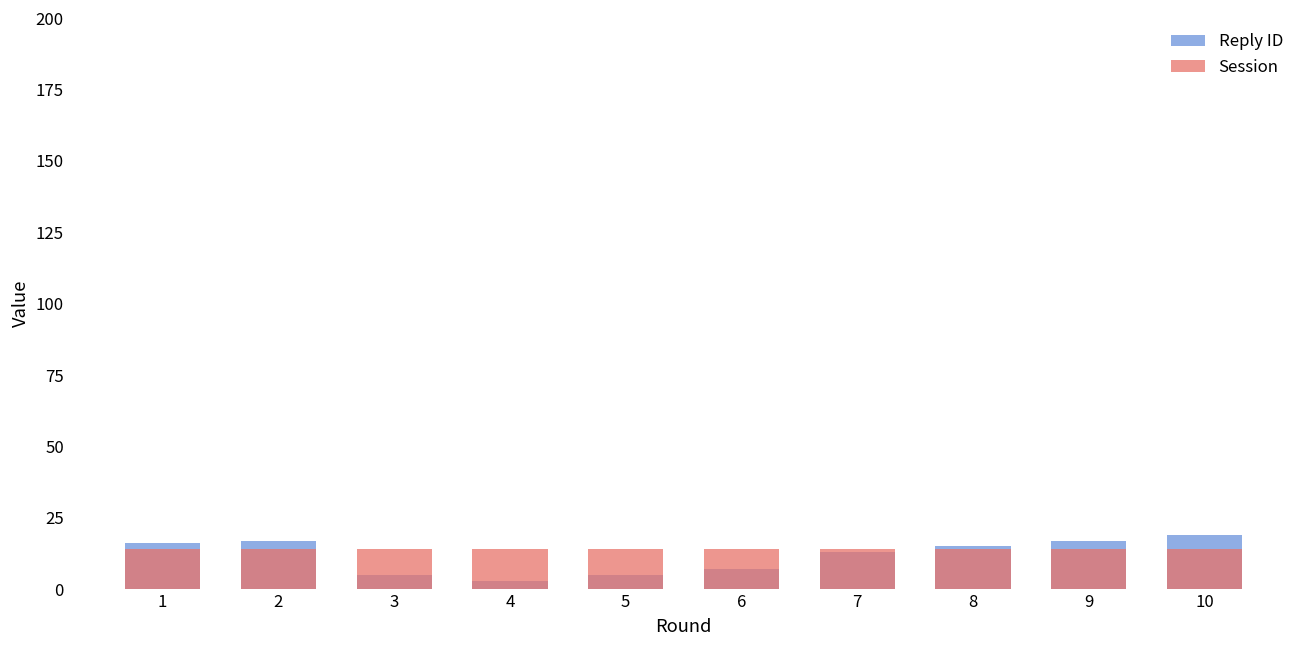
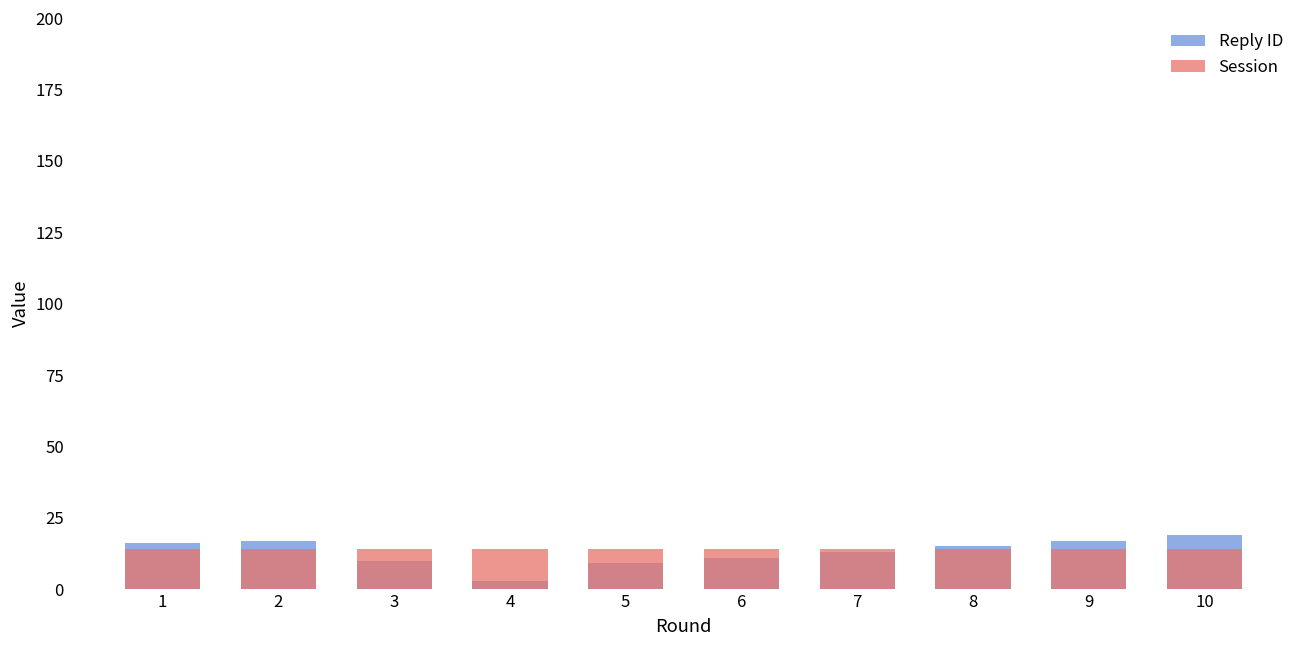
  {
    "Reply ID": {
      "1": 16,
      "2": 17,
-     "3": 5,
-     "5": 5,
-     "6": 7,
+     "3": 10,
+     "5": 9,
+     "6": 11,
      "8": 15,
      "9": 17,
      "10": 19
    },
    "Session": {
      "3": 14,
      "4": 14,
      "5": 14,
      "6": 14,
      "7": 14
    }
  }
